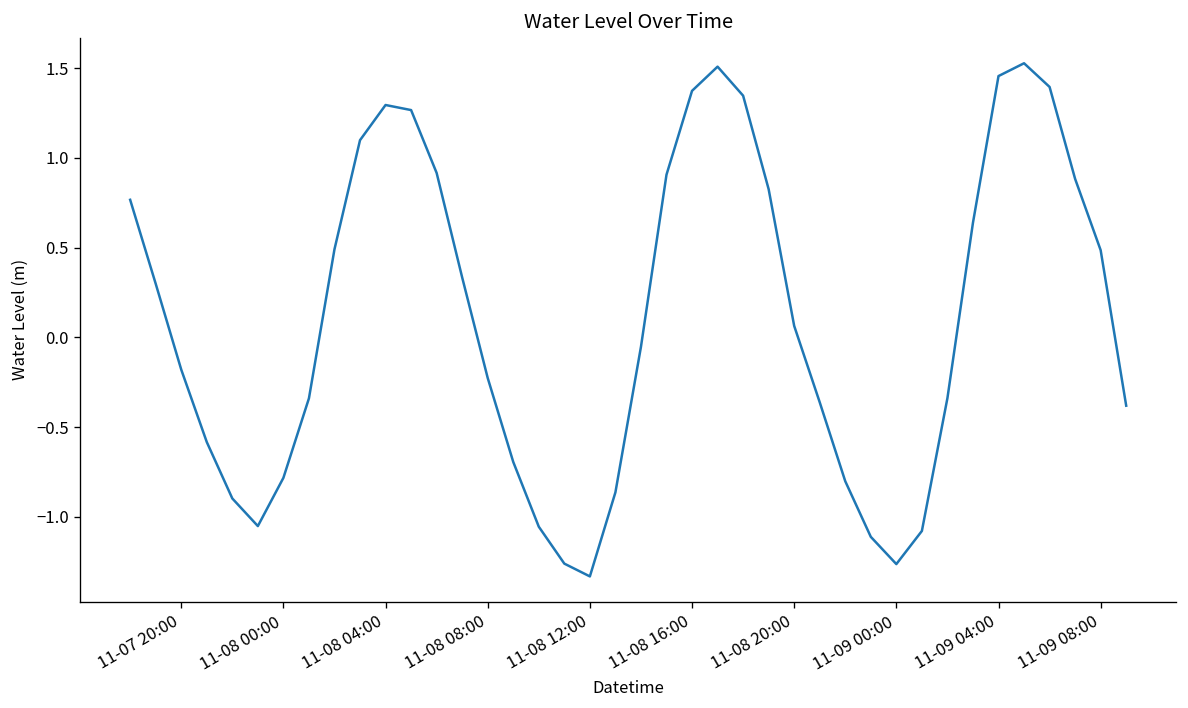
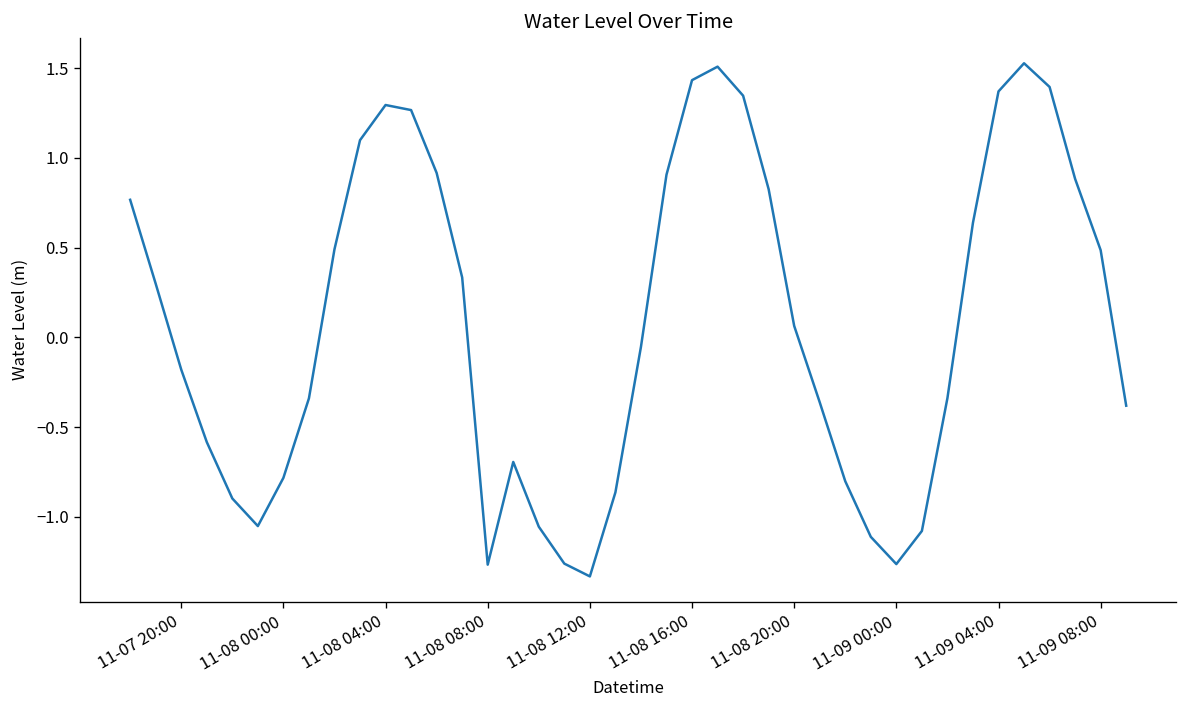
  {
    "11-07 20:00": -0.18,
    "11-08 00:00": -0.78,
    "11-08 04:00": 1.30,
-   "11-08 08:00": -0.23,
+   "11-08 08:00": -1.27,
    "11-08 12:00": -1.33,
-   "11-08 16:00": 1.37,
+   "11-08 16:00": 1.43,
    "11-08 20:00": 0.06,
    "11-09 00:00": -1.26,
-   "11-09 04:00": 1.46,
+   "11-09 04:00": 1.37,
    "11-09 08:00": 0.49
  }
